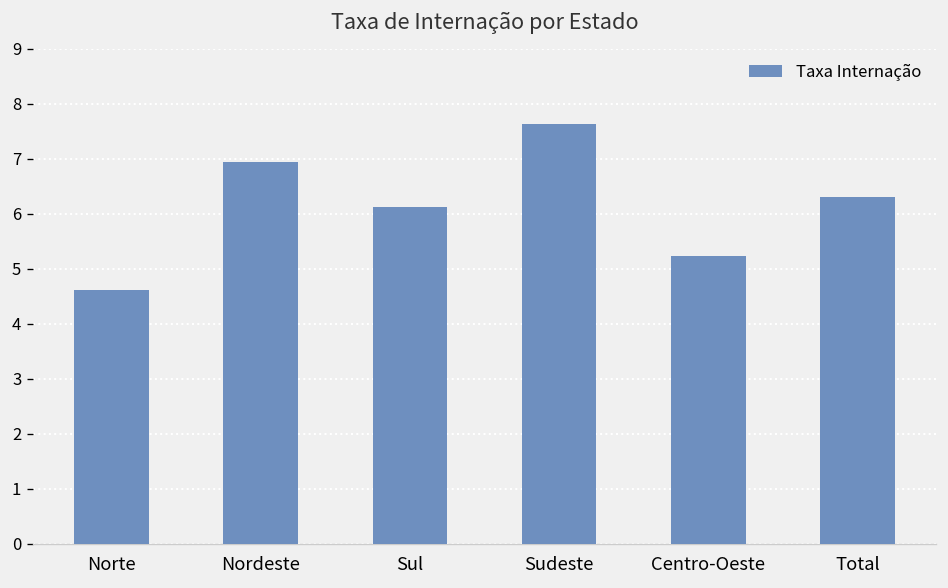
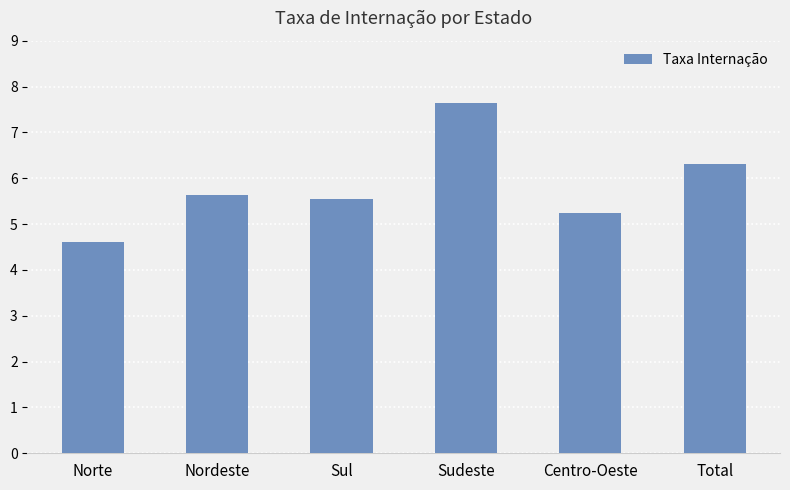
  {
    "Norte": 4.6,
-   "Nordeste": 6.9,
-   "Sul": 6.1,
+   "Nordeste": 5.6,
+   "Sul": 5.5,
    "Sudeste": 7.6,
    "Centro-Oeste": 5.2,
    "Total": 6.3
  }
